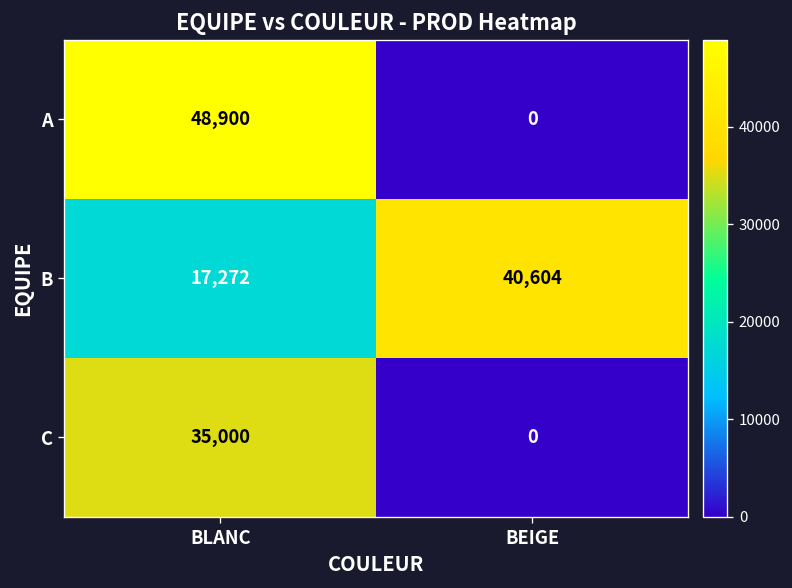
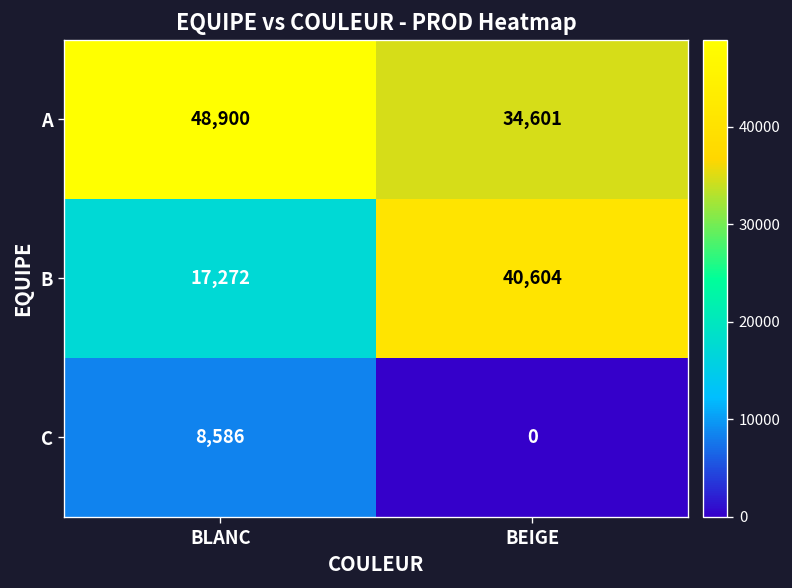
  {
    "A": {
      "BLANC": "48,900",
-     "BEIGE": "0"
+     "BEIGE": "34,601"
    },
    "B": {
      "BLANC": "17,272",
      "BEIGE": "40,604"
    },
    "C": {
-     "BLANC": "35,000",
+     "BLANC": "8,586",
      "BEIGE": "0"
    }
  }
